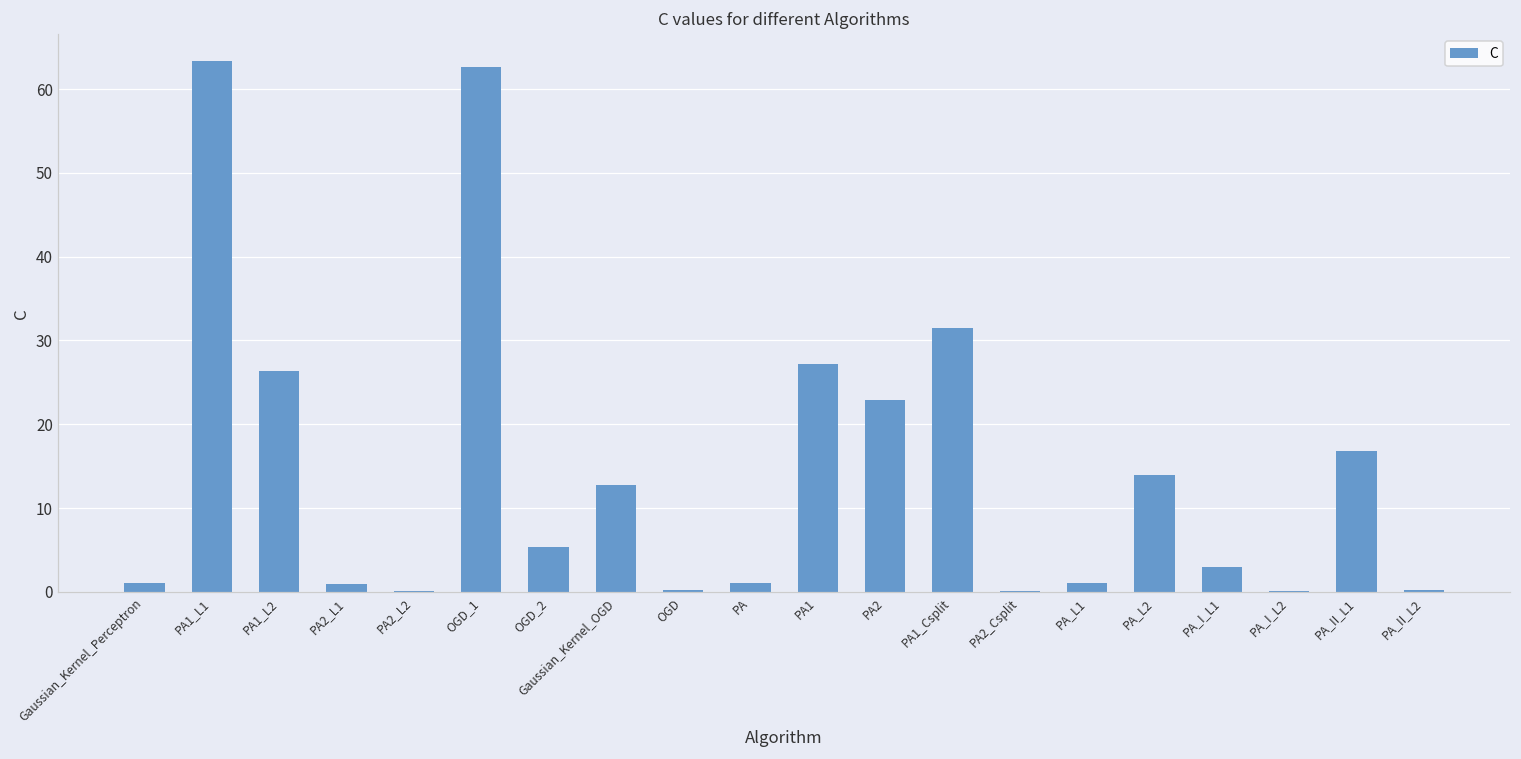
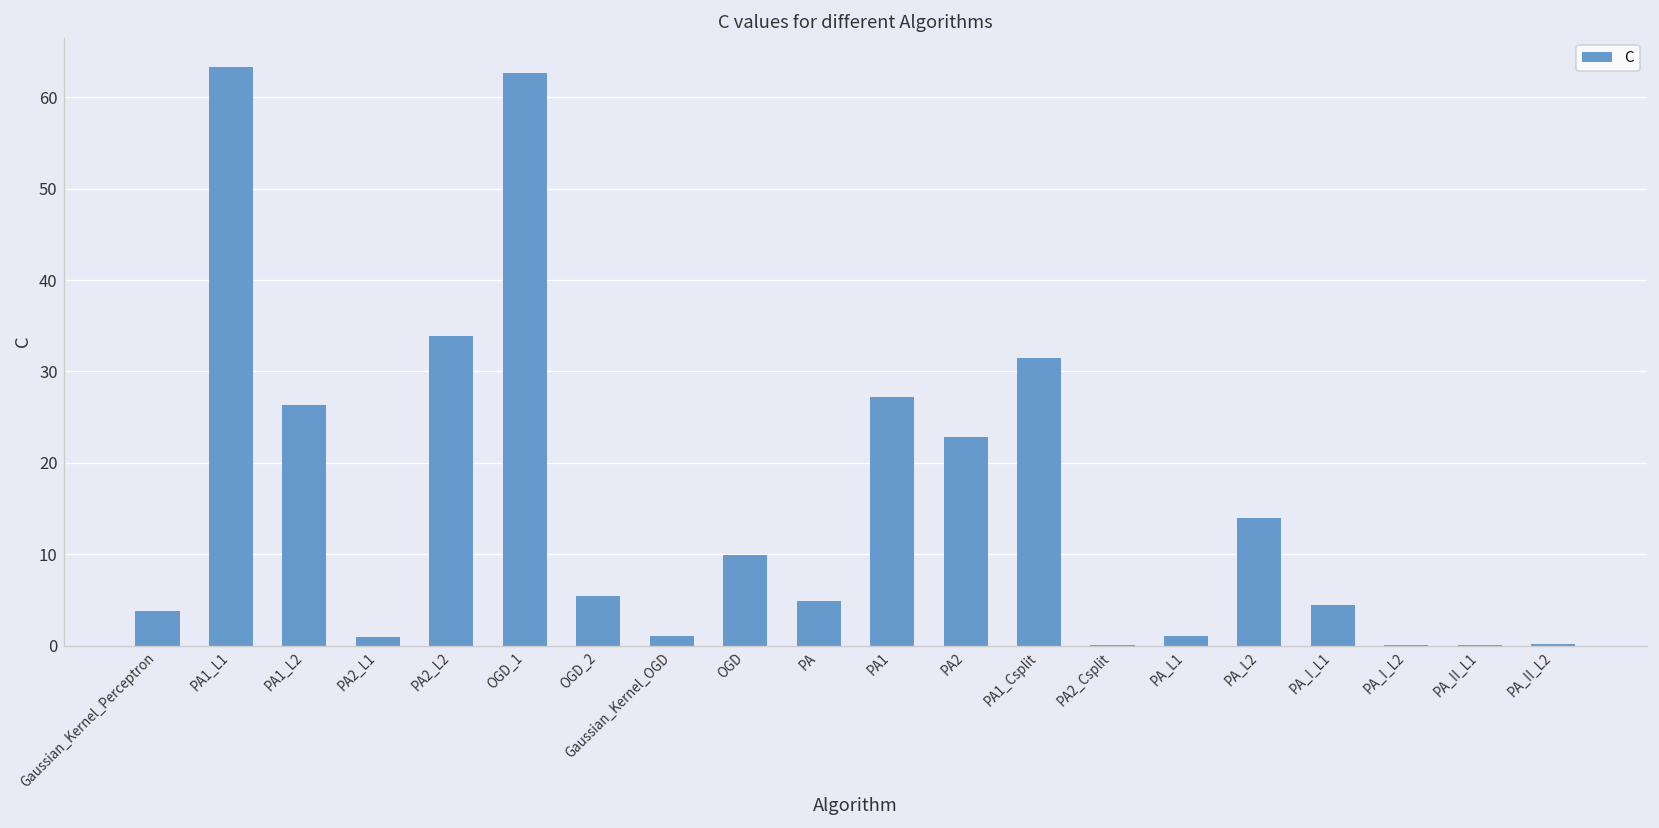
  {
-   "Gaussian_Kernel_Perceptron": 1,
+   "Gaussian_Kernel_Perceptron": 4,
    "PA1_L1": 63,
    "PA1_L2": 26,
    "PA2_L1": 1,
-   "PA2_L2": 0,
+   "PA2_L2": 34,
    "OGD_1": 63,
    "OGD_2": 5,
-   "Gaussian_Kernel_OGD": 13,
-   "OGD": 0,
-   "PA": 1,
+   "Gaussian_Kernel_OGD": 1,
+   "OGD": 10,
+   "PA": 5,
    "PA1": 27,
    "PA2": 23,
    "PA1_Csplit": 31,
    "PA_L1": 1,
    "PA_L2": 14,
-   "PA_I_L1": 3,
-   "PA_II_L1": 17
+   "PA_I_L1": 4,
+   "PA_II_L1": 0
  }
